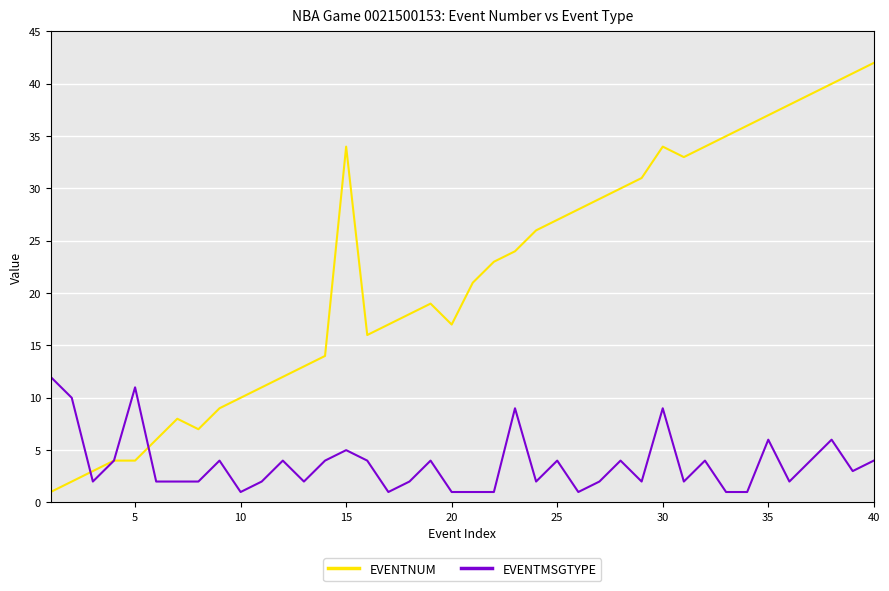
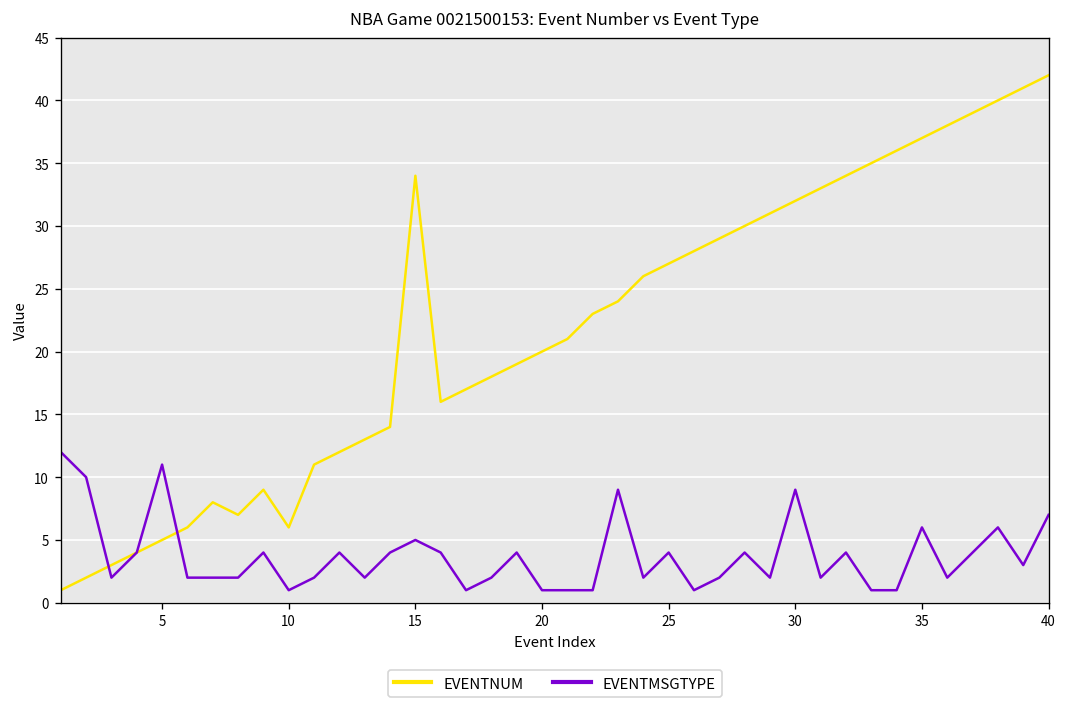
  {
    "EVENTNUM": {
-     "5": 4,
-     "10": 10,
+     "5": 5,
+     "10": 6,
      "15": 34,
-     "20": 17,
+     "20": 20,
      "25": 27,
-     "30": 34,
+     "30": 32,
      "35": 37,
      "40": 42
    },
    "EVENTMSGTYPE": {
      "5": 11,
      "10": 1,
      "15": 5,
      "20": 1,
      "25": 4,
      "30": 9,
      "35": 6,
-     "40": 4
+     "40": 7
    }
  }
